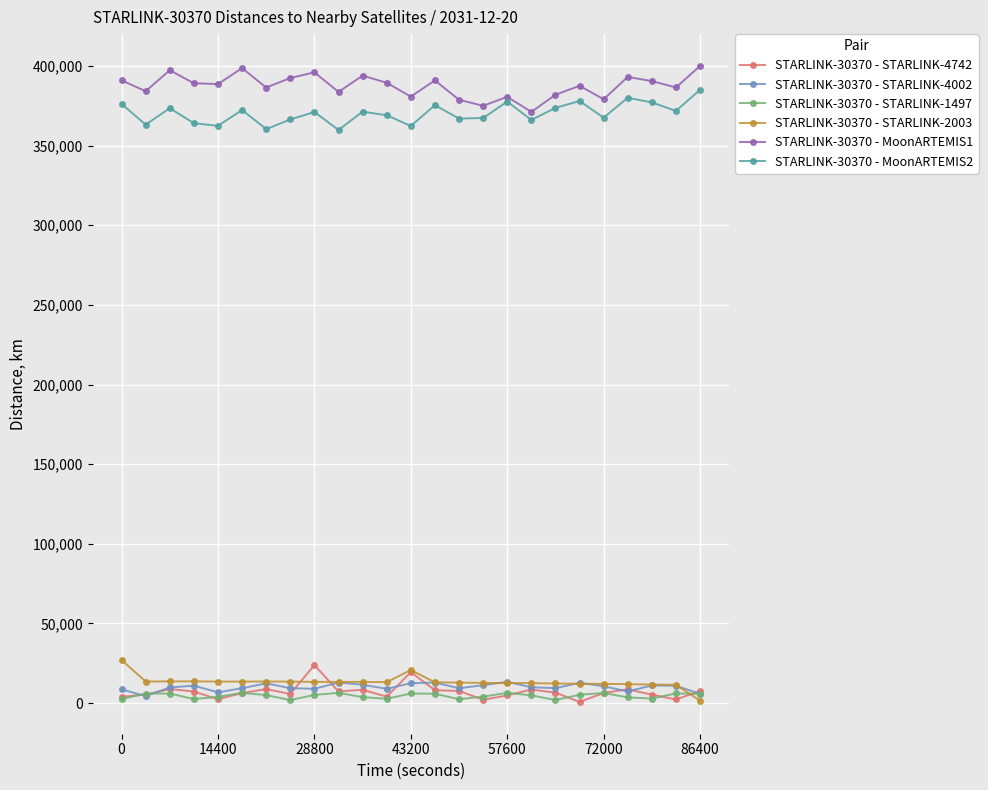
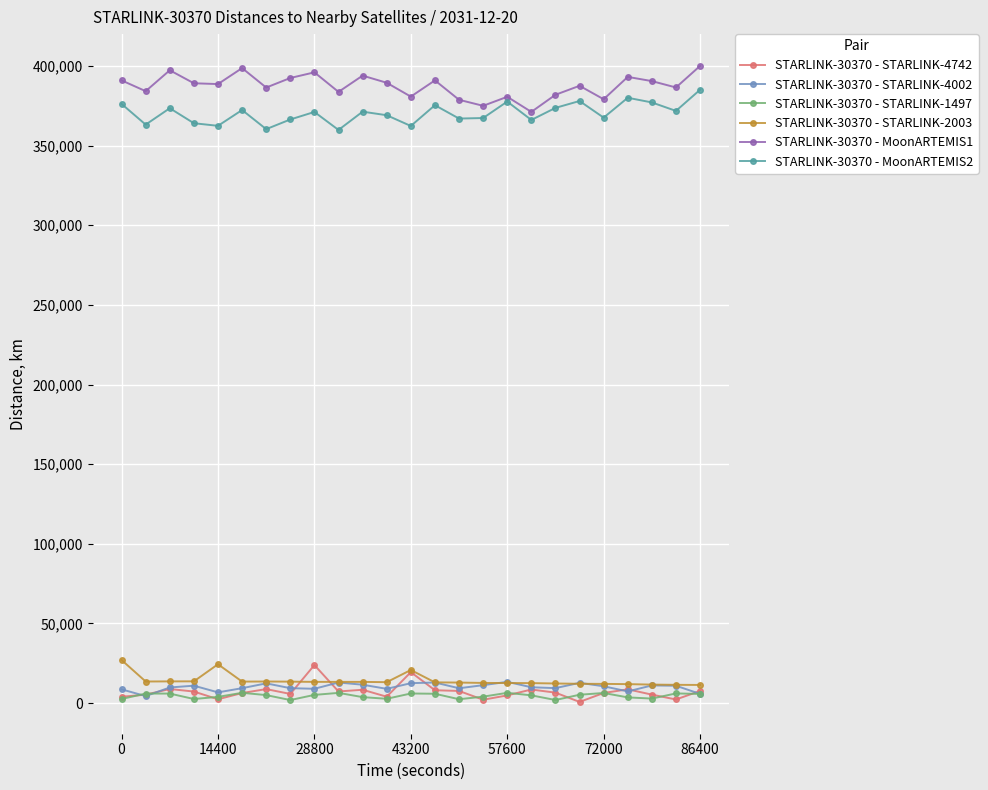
  {
    "STARLINK-30370 - STARLINK-4742": {
      "28800": "24,000",
      "57600": "5,000",
      "86400": "8,000"
    },
    "STARLINK-30370 - STARLINK-2003": {
      "0": "27,000",
-     "14400": "14,000",
+     "14400": "24,000",
      "28800": "13,000",
-     "86400": "1,000"
+     "86400": "11,000"
    }
  }
